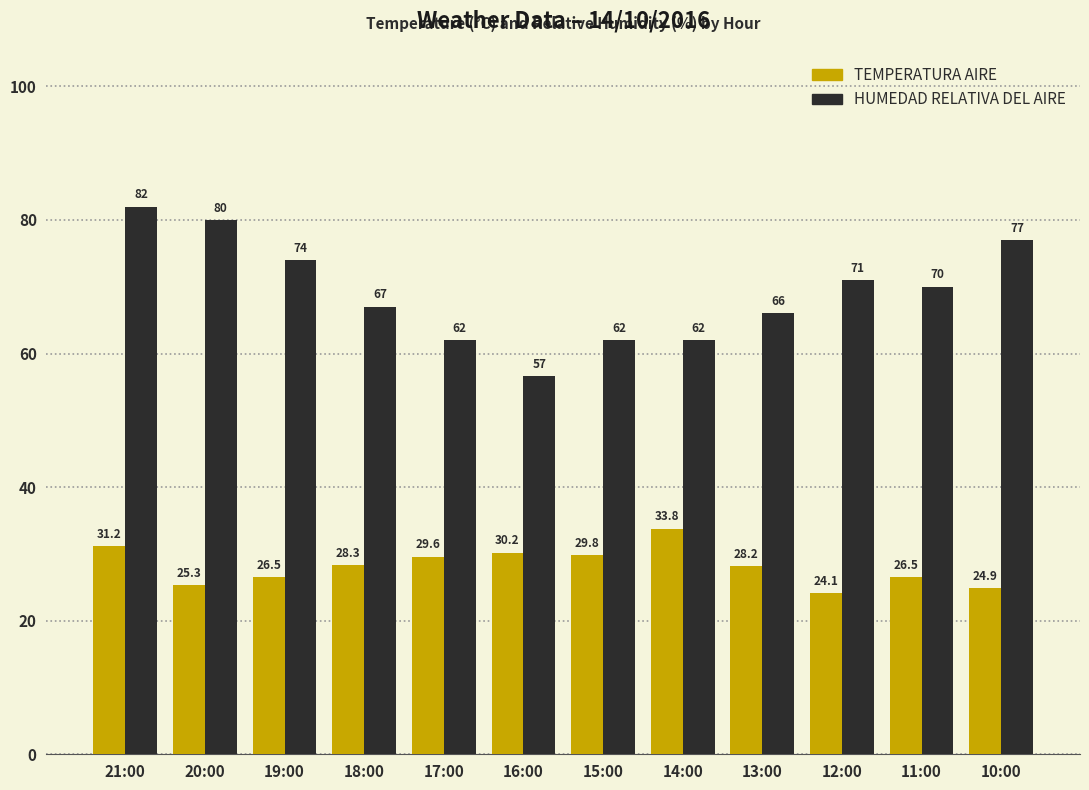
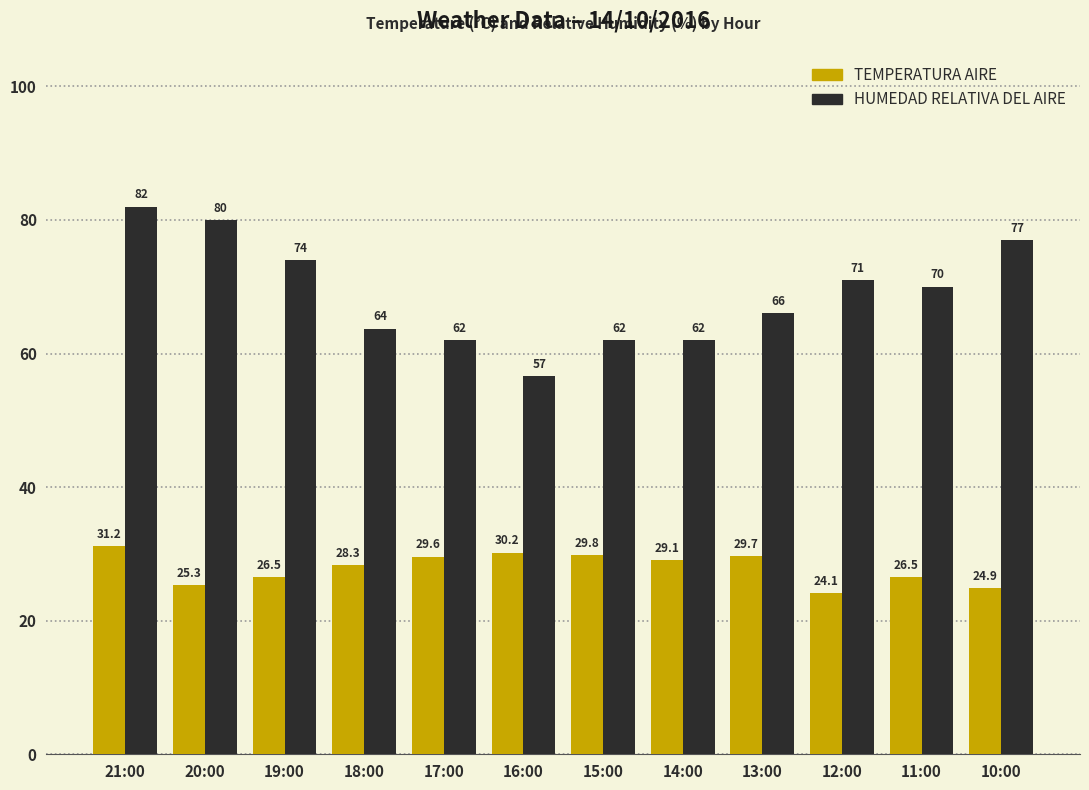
  {
    "TEMPERATURA AIRE": {
      "21:00": 31.2,
      "20:00": 25.3,
      "19:00": 26.5,
      "18:00": 28.3,
      "17:00": 29.6,
      "16:00": 30.2,
      "15:00": 29.8,
-     "14:00": 33.8,
-     "13:00": 28.2,
+     "14:00": 29.1,
+     "13:00": 29.7,
      "12:00": 24.1,
      "11:00": 26.5,
      "10:00": 24.9
    },
    "HUMEDAD RELATIVA DEL AIRE": {
      "21:00": 82,
      "20:00": 80,
      "19:00": 74,
-     "18:00": 67,
+     "18:00": 64,
      "17:00": 62,
      "16:00": 57,
      "15:00": 62,
      "14:00": 62,
      "13:00": 66,
      "12:00": 71,
      "11:00": 70,
      "10:00": 77
    }
  }
